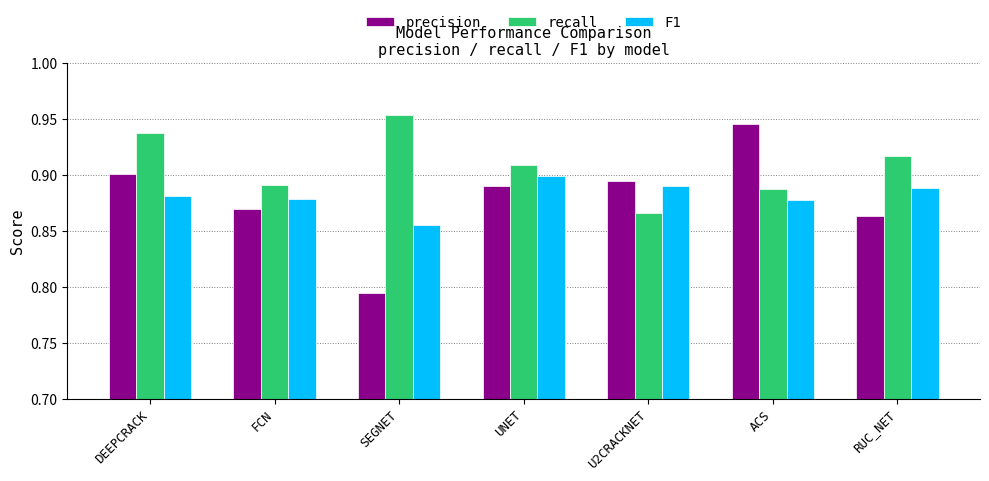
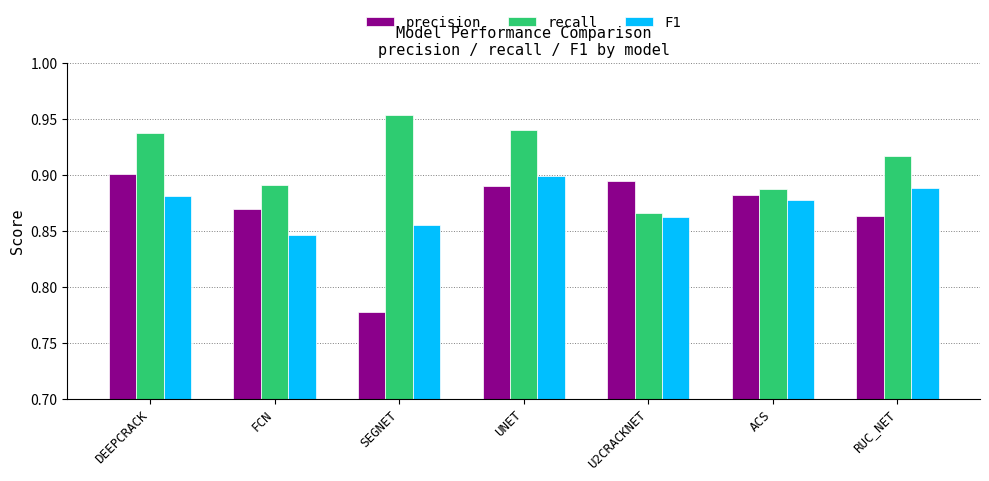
  {
    "precision": {
      "DEEPCRACK": 0.901,
      "FCN": 0.869,
-     "SEGNET": 0.795,
+     "SEGNET": 0.778,
      "UNET": 0.891,
      "U2CRACKNET": 0.895,
-     "ACS": 0.946,
+     "ACS": 0.883,
      "RUC_NET": 0.864
    },
    "recall": {
      "DEEPCRACK": 0.938,
      "FCN": 0.891,
      "SEGNET": 0.954,
-     "UNET": 0.909,
+     "UNET": 0.941,
      "U2CRACKNET": 0.867,
      "ACS": 0.888,
      "RUC_NET": 0.917
    },
    "F1": {
      "DEEPCRACK": 0.882,
-     "FCN": 0.879,
+     "FCN": 0.847,
      "SEGNET": 0.855,
      "UNET": 0.899,
-     "U2CRACKNET": 0.891,
+     "U2CRACKNET": 0.862,
      "ACS": 0.878,
      "RUC_NET": 0.889
    }
  }
